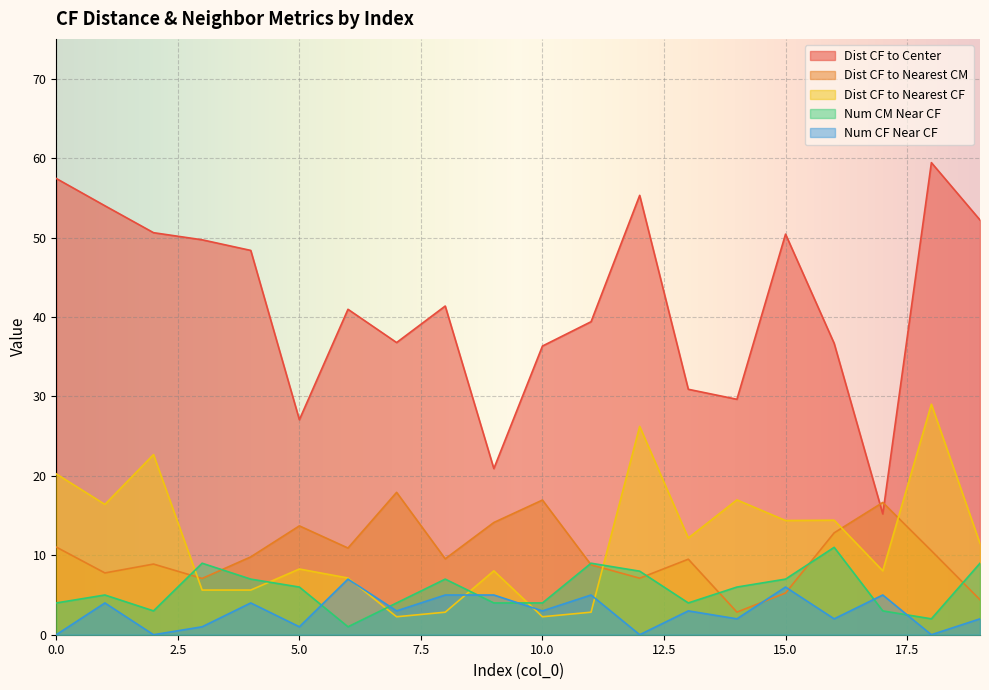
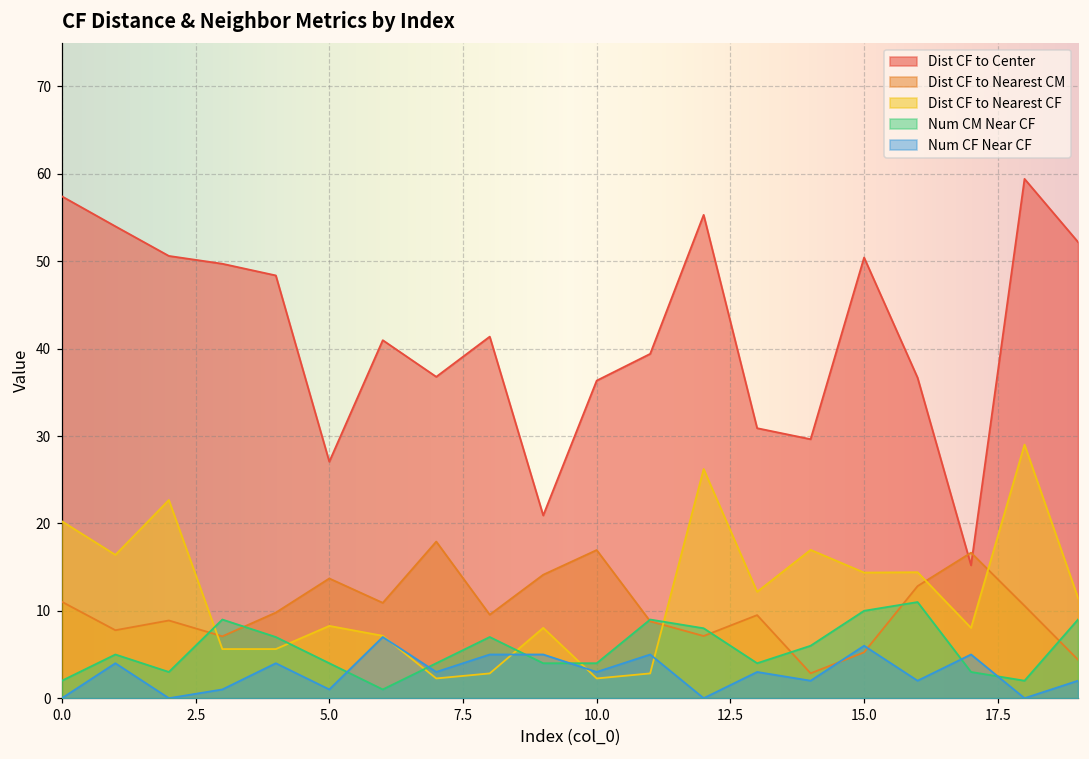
  {
    "Num CM Near CF": {
-     "0.0": 4,
-     "5.0": 6,
+     "0.0": 2,
+     "5.0": 4,
      "10.0": 4,
-     "15.0": 7
+     "15.0": 10
    },
    "Num CF Near CF": {
      "0.0": 0,
      "5.0": 1,
      "10.0": 3,
      "15.0": 6
    }
  }
